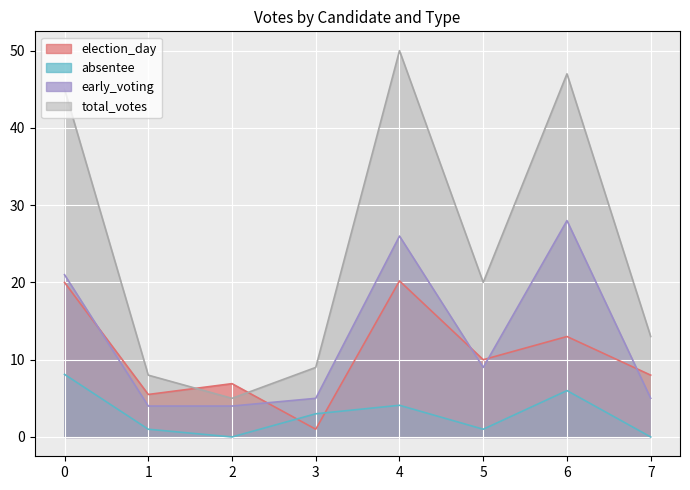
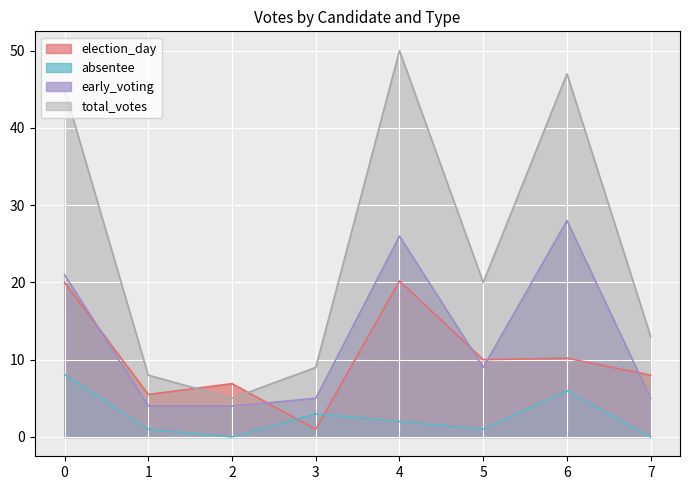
  {
    "election_day": {
      "0": 20,
      "1": 6,
      "2": 7,
      "3": 1,
      "4": 20,
      "5": 10,
-     "6": 13,
+     "6": 10,
      "7": 8
    },
    "absentee": {
      "0": 8,
      "1": 1,
      "2": 0,
      "3": 3,
-     "4": 4,
+     "4": 2,
      "5": 1,
      "6": 6,
      "7": 0
    }
  }
